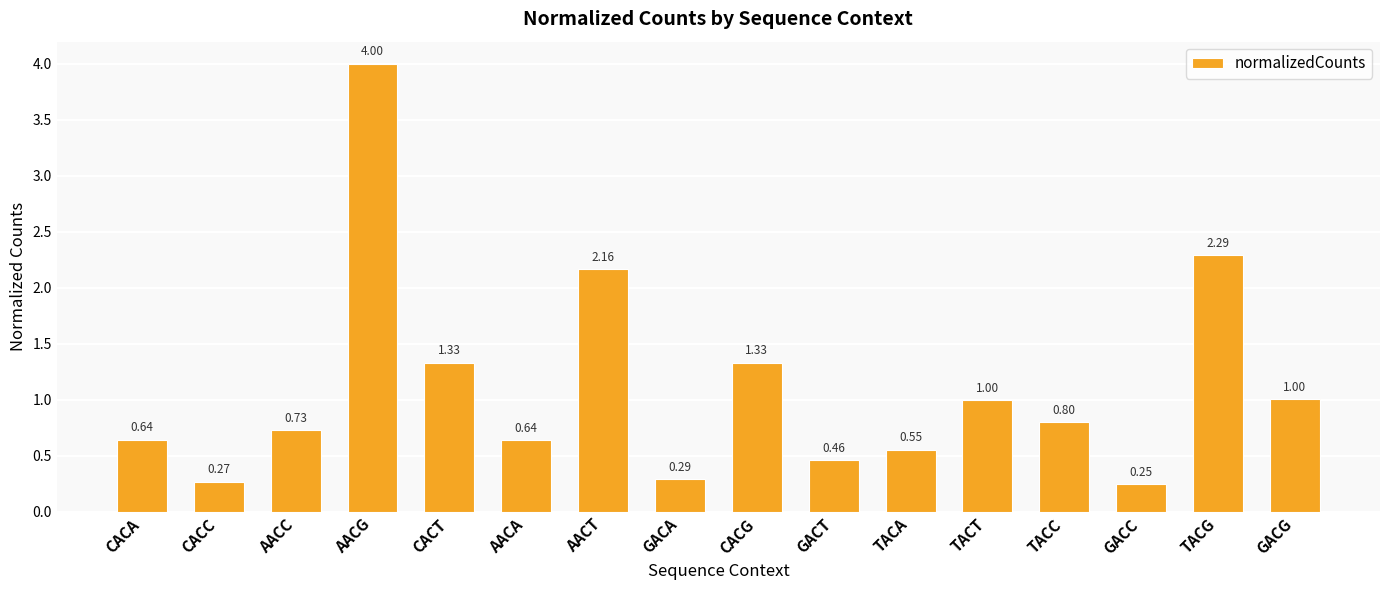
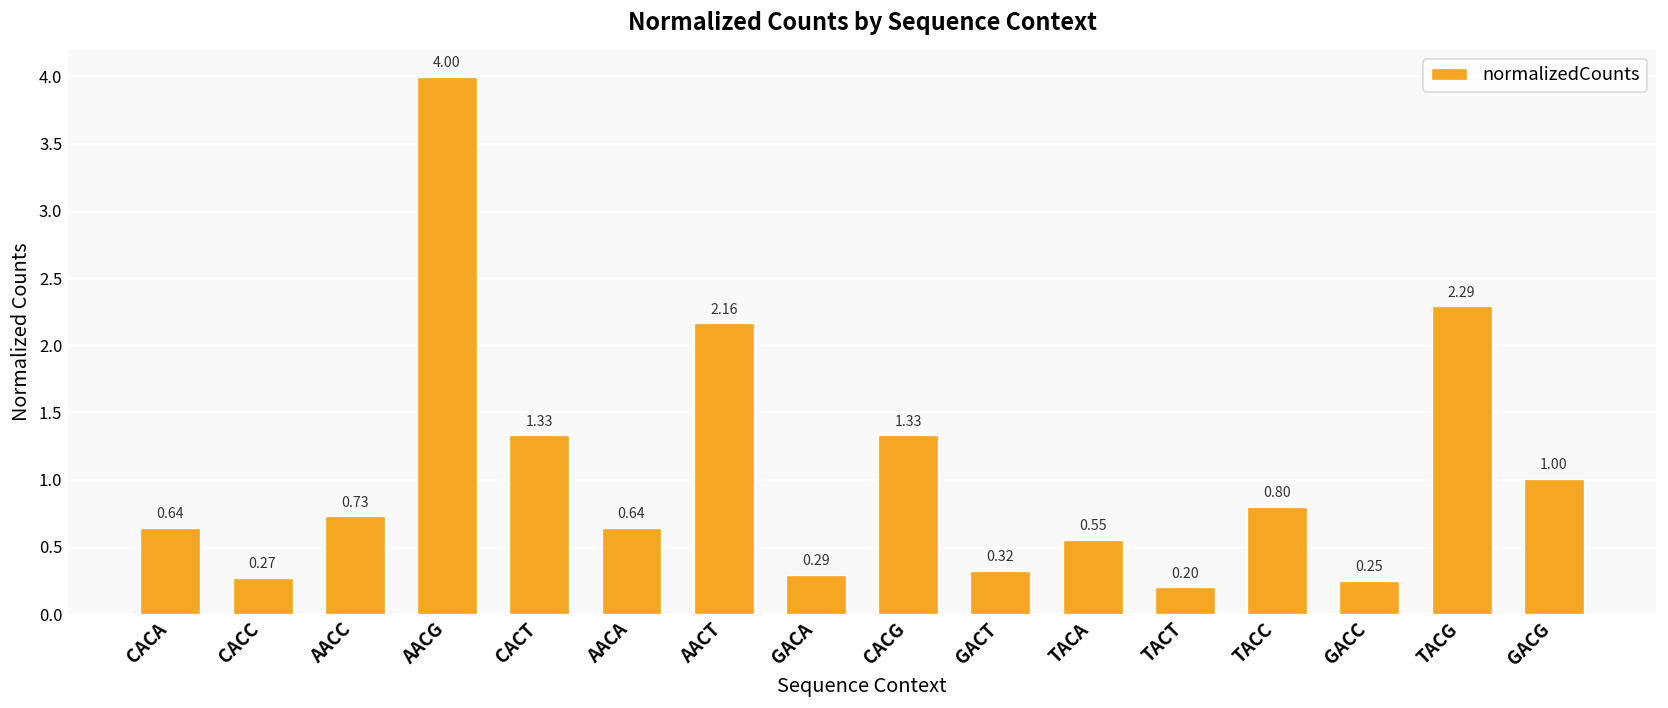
  {
    "CACA": 0.64,
    "CACC": 0.27,
    "AACC": 0.73,
    "AACG": 4.00,
    "CACT": 1.33,
    "AACA": 0.64,
    "AACT": 2.16,
    "GACA": 0.29,
    "CACG": 1.33,
-   "GACT": 0.46,
+   "GACT": 0.32,
    "TACA": 0.55,
-   "TACT": 1.00,
+   "TACT": 0.20,
    "TACC": 0.80,
    "GACC": 0.25,
    "TACG": 2.29,
    "GACG": 1.00
  }
